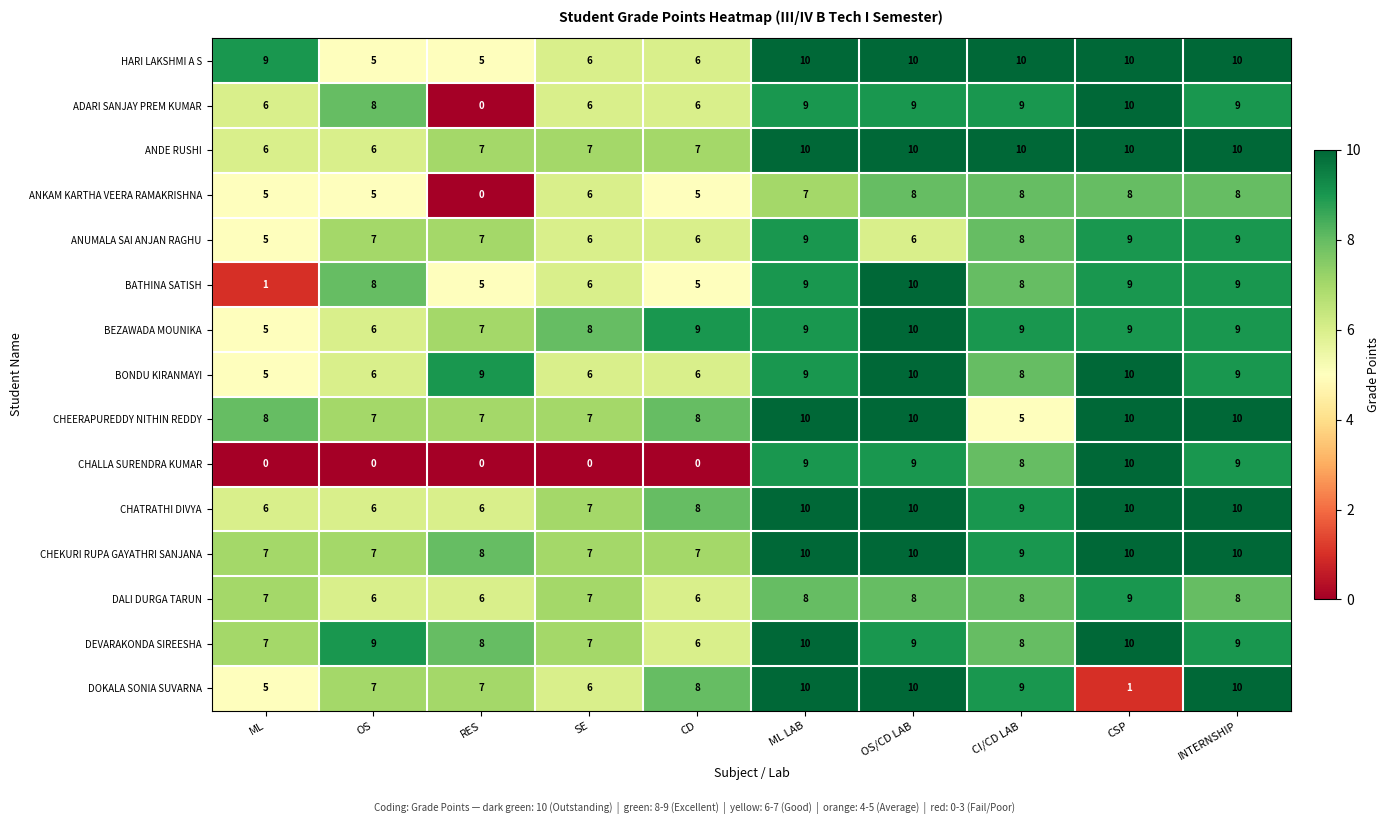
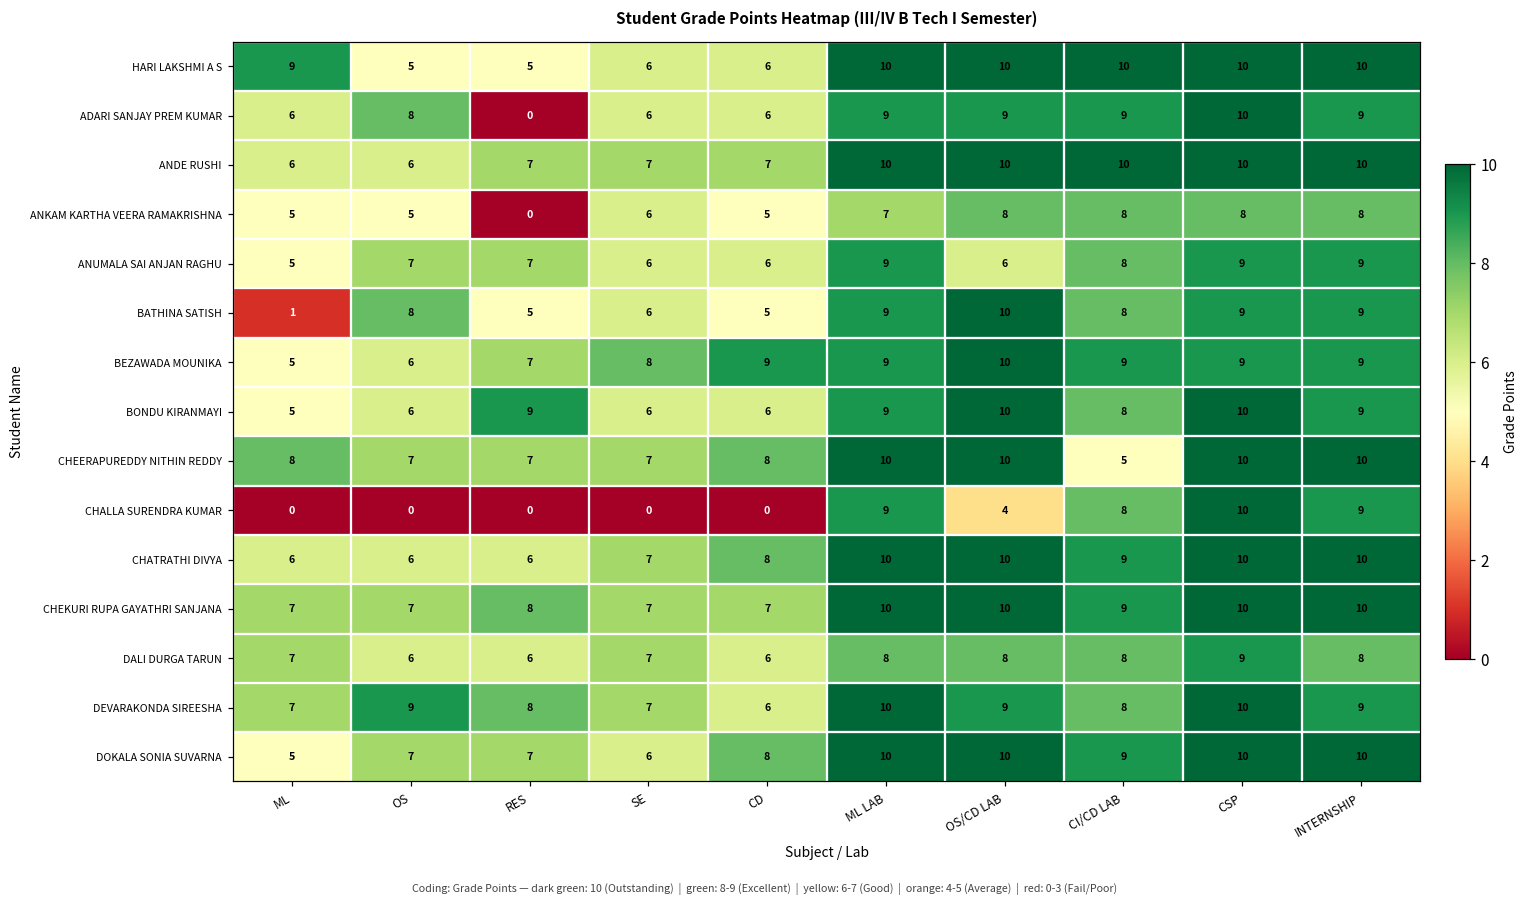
  {
    "HARI LAKSHMI A S": {
      "ML": 9,
      "OS": 5,
      "RES": 5,
      "SE": 6,
      "CD": 6,
      "ML LAB": 10,
      "OS/CD LAB": 10,
      "CI/CD LAB": 10,
      "CSP": 10,
      "INTERNSHIP": 10
    },
    "ADARI SANJAY PREM KUMAR": {
      "ML": 6,
      "OS": 8,
      "RES": 0,
      "SE": 6,
      "CD": 6,
      "ML LAB": 9,
      "OS/CD LAB": 9,
      "CI/CD LAB": 9,
      "CSP": 10,
      "INTERNSHIP": 9
    },
    "ANDE RUSHI": {
      "ML": 6,
      "OS": 6,
      "RES": 7,
      "SE": 7,
      "CD": 7,
      "ML LAB": 10,
      "OS/CD LAB": 10,
      "CI/CD LAB": 10,
      "CSP": 10,
      "INTERNSHIP": 10
    },
    "ANKAM KARTHA VEERA RAMAKRISHNA": {
      "ML": 5,
      "OS": 5,
      "RES": 0,
      "SE": 6,
      "CD": 5,
      "ML LAB": 7,
      "OS/CD LAB": 8,
      "CI/CD LAB": 8,
      "CSP": 8,
      "INTERNSHIP": 8
    },
    "ANUMALA SAI ANJAN RAGHU": {
      "ML": 5,
      "OS": 7,
      "RES": 7,
      "SE": 6,
      "CD": 6,
      "ML LAB": 9,
      "OS/CD LAB": 6,
      "CI/CD LAB": 8,
      "CSP": 9,
      "INTERNSHIP": 9
    },
    "BATHINA SATISH": {
      "ML": 1,
      "OS": 8,
      "RES": 5,
      "SE": 6,
      "CD": 5,
      "ML LAB": 9,
      "OS/CD LAB": 10,
      "CI/CD LAB": 8,
      "CSP": 9,
      "INTERNSHIP": 9
    },
    "BEZAWADA MOUNIKA": {
      "ML": 5,
      "OS": 6,
      "RES": 7,
      "SE": 8,
      "CD": 9,
      "ML LAB": 9,
      "OS/CD LAB": 10,
      "CI/CD LAB": 9,
      "CSP": 9,
      "INTERNSHIP": 9
    },
    "BONDU KIRANMAYI": {
      "ML": 5,
      "OS": 6,
      "RES": 9,
      "SE": 6,
      "CD": 6,
      "ML LAB": 9,
      "OS/CD LAB": 10,
      "CI/CD LAB": 8,
      "CSP": 10,
      "INTERNSHIP": 9
    },
    "CHEERAPUREDDY NITHIN REDDY": {
      "ML": 8,
      "OS": 7,
      "RES": 7,
      "SE": 7,
      "CD": 8,
      "ML LAB": 10,
      "OS/CD LAB": 10,
      "CI/CD LAB": 5,
      "CSP": 10,
      "INTERNSHIP": 10
    },
    "CHALLA SURENDRA KUMAR": {
      "ML": 0,
      "OS": 0,
      "RES": 0,
      "SE": 0,
      "CD": 0,
      "ML LAB": 9,
-     "OS/CD LAB": 9,
+     "OS/CD LAB": 4,
      "CI/CD LAB": 8,
      "CSP": 10,
      "INTERNSHIP": 9
    },
    "CHATRATHI DIVYA": {
      "ML": 6,
      "OS": 6,
      "RES": 6,
      "SE": 7,
      "CD": 8,
      "ML LAB": 10,
      "OS/CD LAB": 10,
      "CI/CD LAB": 9,
      "CSP": 10,
      "INTERNSHIP": 10
    },
    "CHEKURI RUPA GAYATHRI SANJANA": {
      "ML": 7,
      "OS": 7,
      "RES": 8,
      "SE": 7,
      "CD": 7,
      "ML LAB": 10,
      "OS/CD LAB": 10,
      "CI/CD LAB": 9,
      "CSP": 10,
      "INTERNSHIP": 10
    },
    "DALI DURGA TARUN": {
      "ML": 7,
      "OS": 6,
      "RES": 6,
      "SE": 7,
      "CD": 6,
      "ML LAB": 8,
      "OS/CD LAB": 8,
      "CI/CD LAB": 8,
      "CSP": 9,
      "INTERNSHIP": 8
    },
    "DEVARAKONDA SIREESHA": {
      "ML": 7,
      "OS": 9,
      "RES": 8,
      "SE": 7,
      "CD": 6,
      "ML LAB": 10,
      "OS/CD LAB": 9,
      "CI/CD LAB": 8,
      "CSP": 10,
      "INTERNSHIP": 9
    },
    "DOKALA SONIA SUVARNA": {
      "ML": 5,
      "OS": 7,
      "RES": 7,
      "SE": 6,
      "CD": 8,
      "ML LAB": 10,
      "OS/CD LAB": 10,
      "CI/CD LAB": 9,
-     "CSP": 1,
+     "CSP": 10,
      "INTERNSHIP": 10
    }
  }
